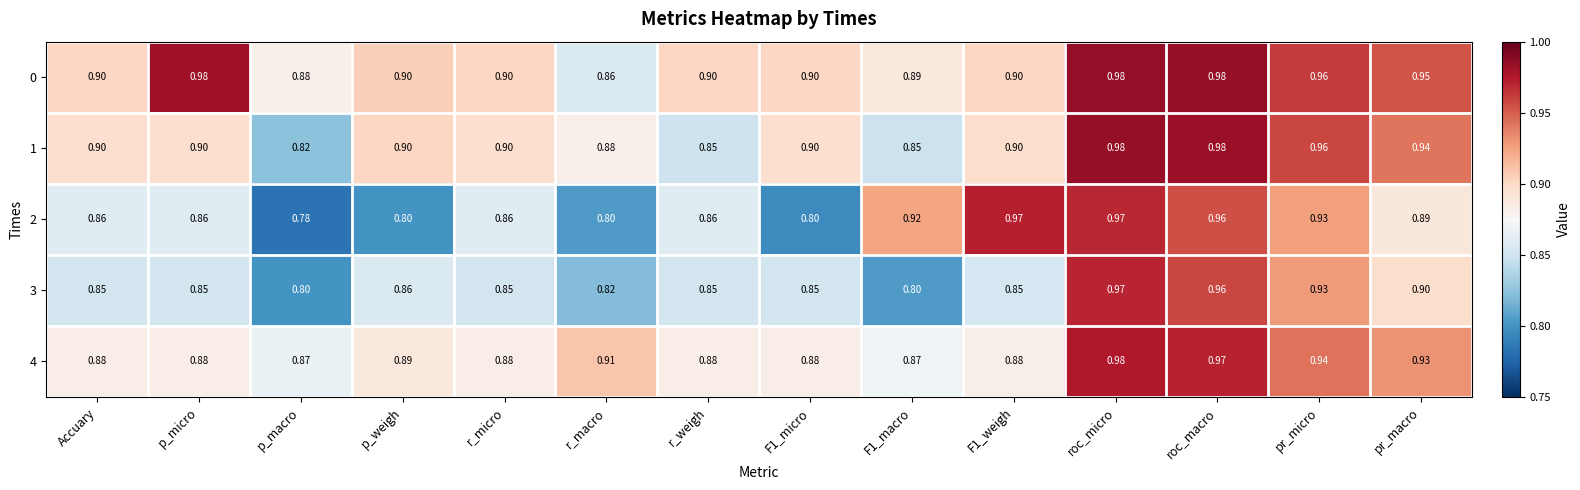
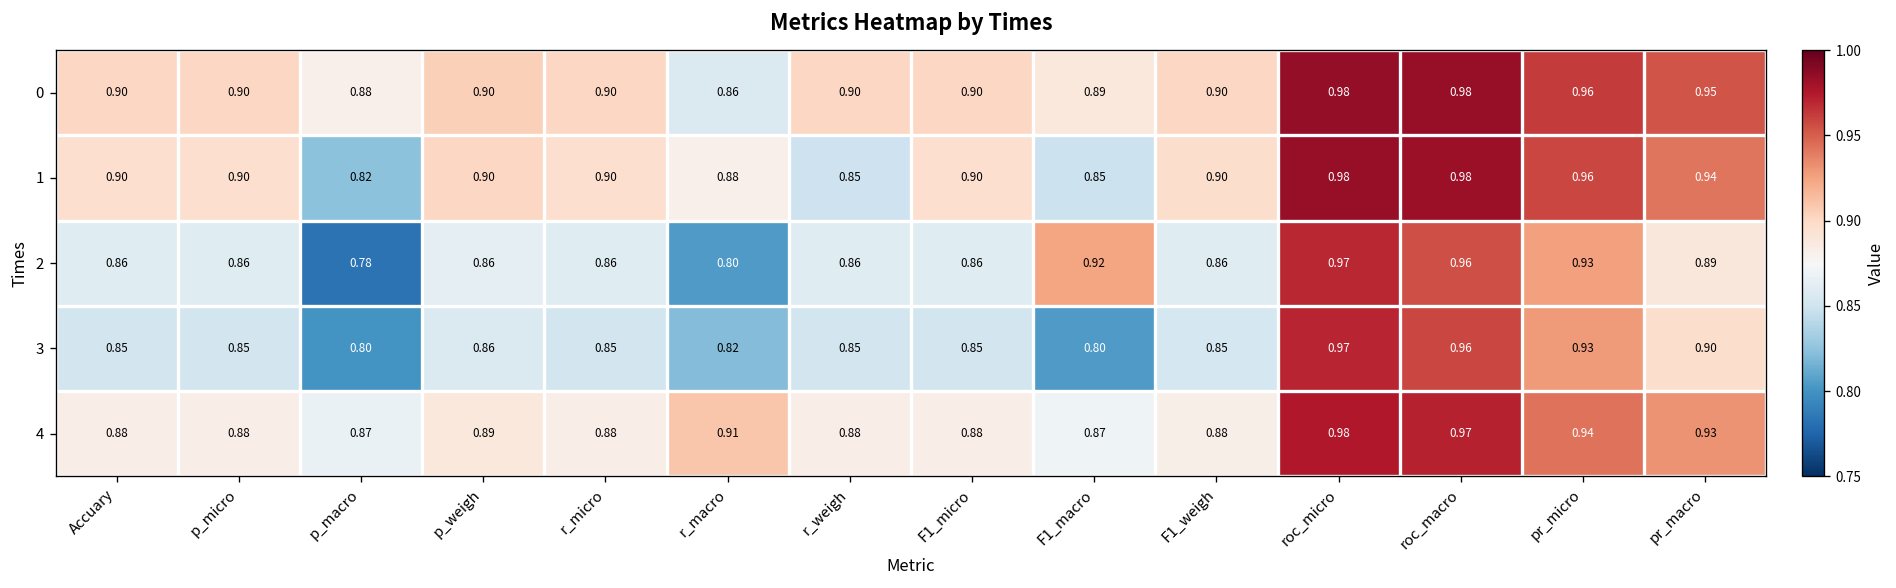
  {
    "0": {
      "Accuary": 0.90,
-     "p_micro": 0.98,
+     "p_micro": 0.90,
      "p_macro": 0.88,
      "p_weigh": 0.90,
      "r_micro": 0.90,
      "r_macro": 0.86,
      "r_weigh": 0.90,
      "F1_micro": 0.90,
      "F1_macro": 0.89,
      "F1_weigh": 0.90,
      "roc_micro": 0.98,
      "roc_macro": 0.98,
      "pr_micro": 0.96,
      "pr_macro": 0.95
    },
    "1": {
      "Accuary": 0.90,
      "p_micro": 0.90,
      "p_macro": 0.82,
      "p_weigh": 0.90,
      "r_micro": 0.90,
      "r_macro": 0.88,
      "r_weigh": 0.85,
      "F1_micro": 0.90,
      "F1_macro": 0.85,
      "F1_weigh": 0.90,
      "roc_micro": 0.98,
      "roc_macro": 0.98,
      "pr_micro": 0.96,
      "pr_macro": 0.94
    },
    "2": {
      "Accuary": 0.86,
      "p_micro": 0.86,
      "p_macro": 0.78,
-     "p_weigh": 0.80,
+     "p_weigh": 0.86,
      "r_micro": 0.86,
      "r_macro": 0.80,
      "r_weigh": 0.86,
-     "F1_micro": 0.80,
+     "F1_micro": 0.86,
      "F1_macro": 0.92,
-     "F1_weigh": 0.97,
+     "F1_weigh": 0.86,
      "roc_micro": 0.97,
      "roc_macro": 0.96,
      "pr_micro": 0.93,
      "pr_macro": 0.89
    },
    "3": {
      "Accuary": 0.85,
      "p_micro": 0.85,
      "p_macro": 0.80,
      "p_weigh": 0.86,
      "r_micro": 0.85,
      "r_macro": 0.82,
      "r_weigh": 0.85,
      "F1_micro": 0.85,
      "F1_macro": 0.80,
      "F1_weigh": 0.85,
      "roc_micro": 0.97,
      "roc_macro": 0.96,
      "pr_micro": 0.93,
      "pr_macro": 0.90
    },
    "4": {
      "Accuary": 0.88,
      "p_micro": 0.88,
      "p_macro": 0.87,
      "p_weigh": 0.89,
      "r_micro": 0.88,
      "r_macro": 0.91,
      "r_weigh": 0.88,
      "F1_micro": 0.88,
      "F1_macro": 0.87,
      "F1_weigh": 0.88,
      "roc_micro": 0.98,
      "roc_macro": 0.97,
      "pr_micro": 0.94,
      "pr_macro": 0.93
    }
  }
